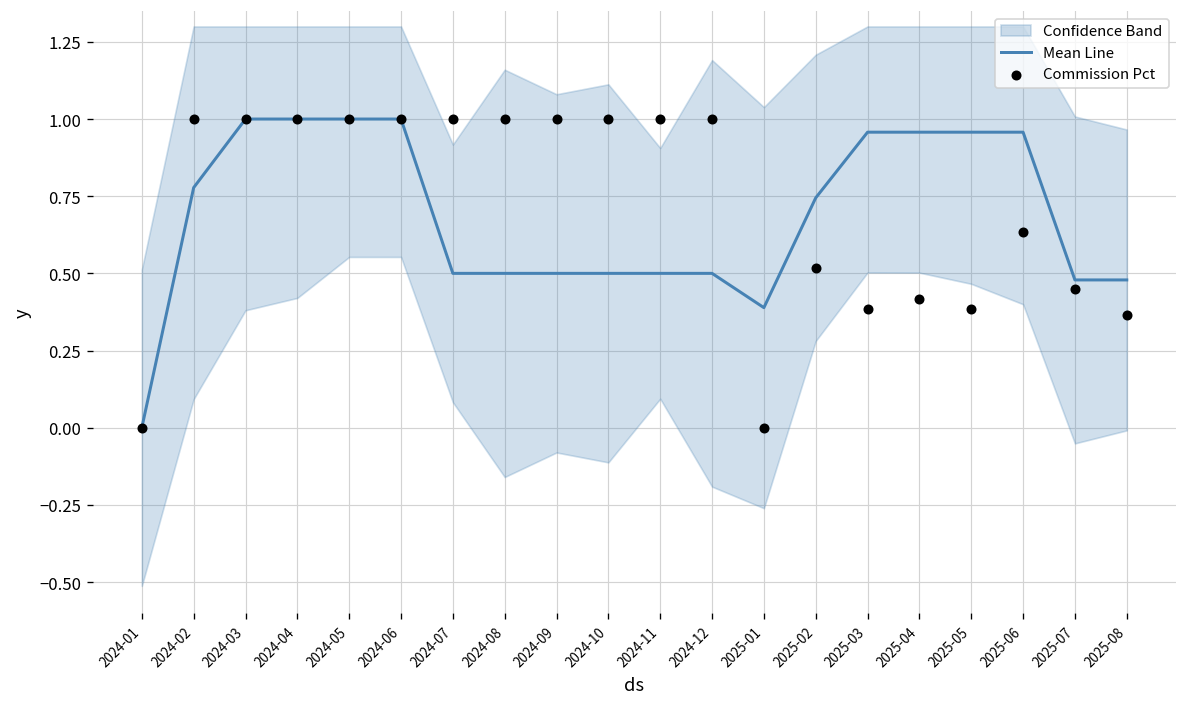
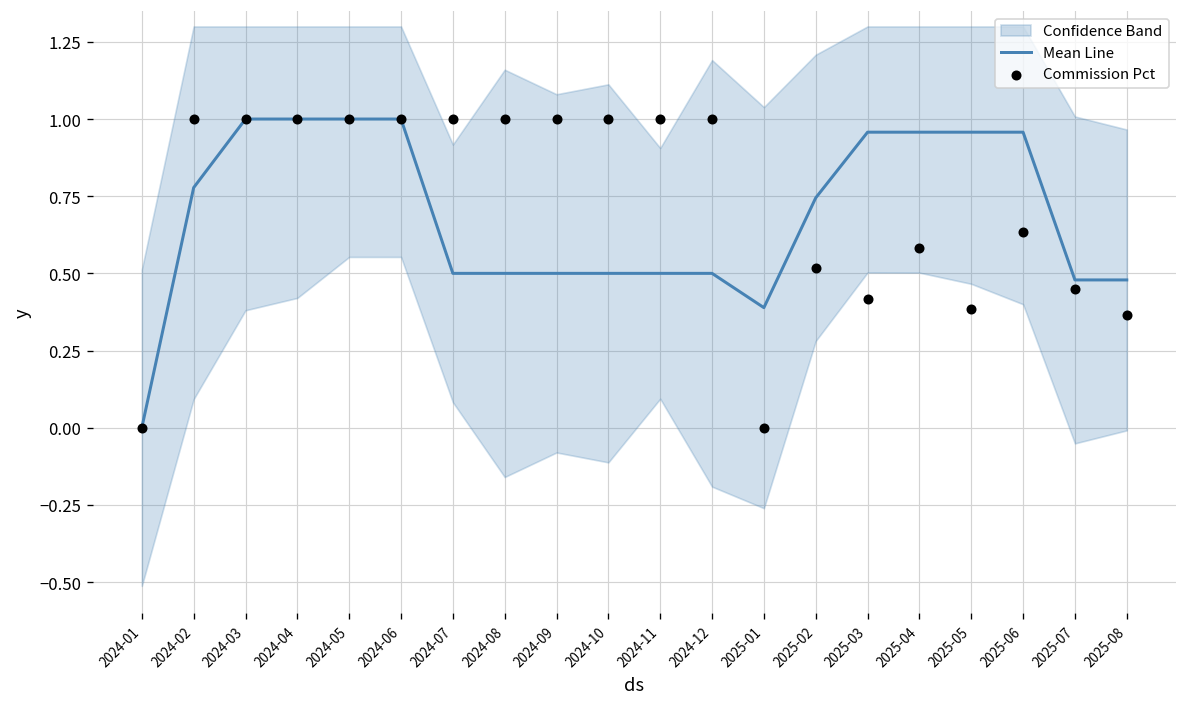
  {
    "Commission Pct": {
-     "2025-03": 0.38,
-     "2025-04": 0.42
+     "2025-03": 0.42,
+     "2025-04": 0.58
    }
  }
